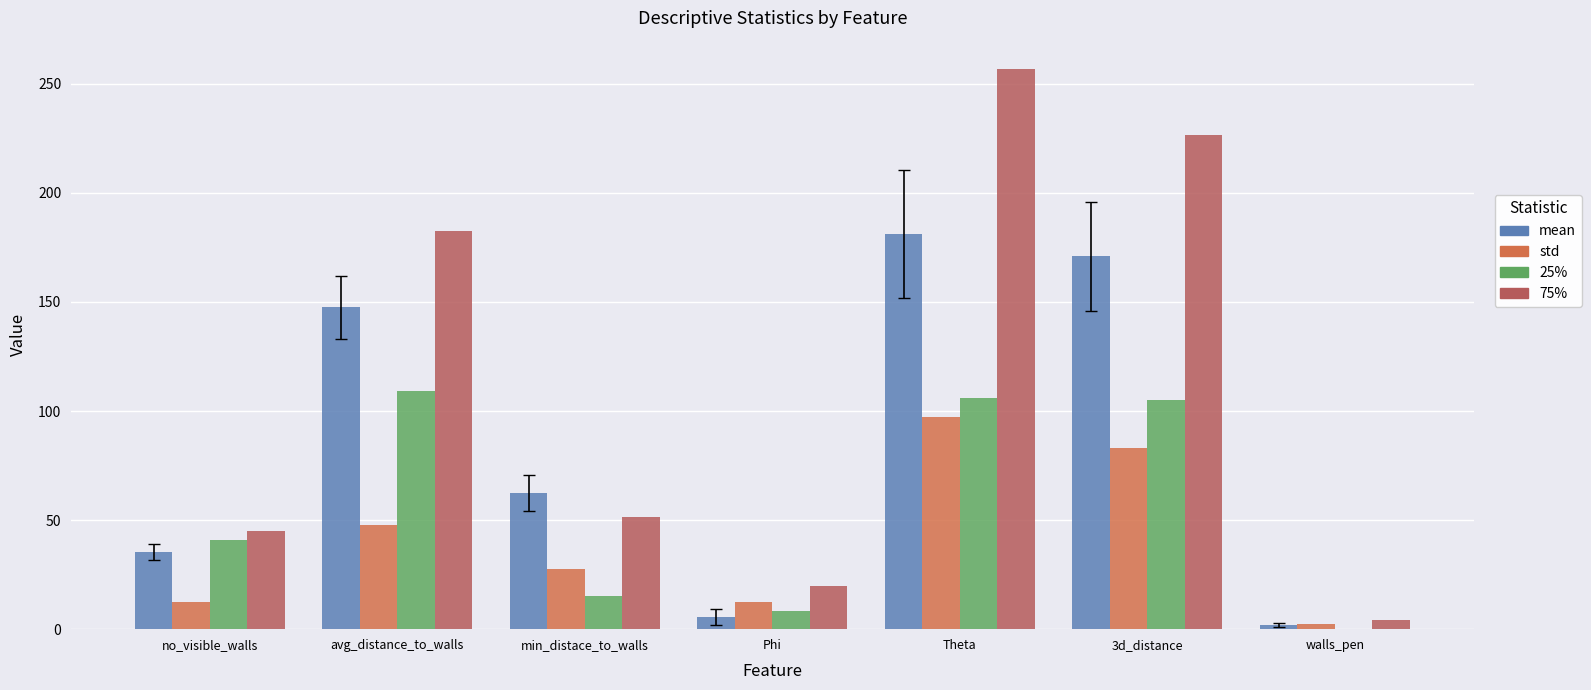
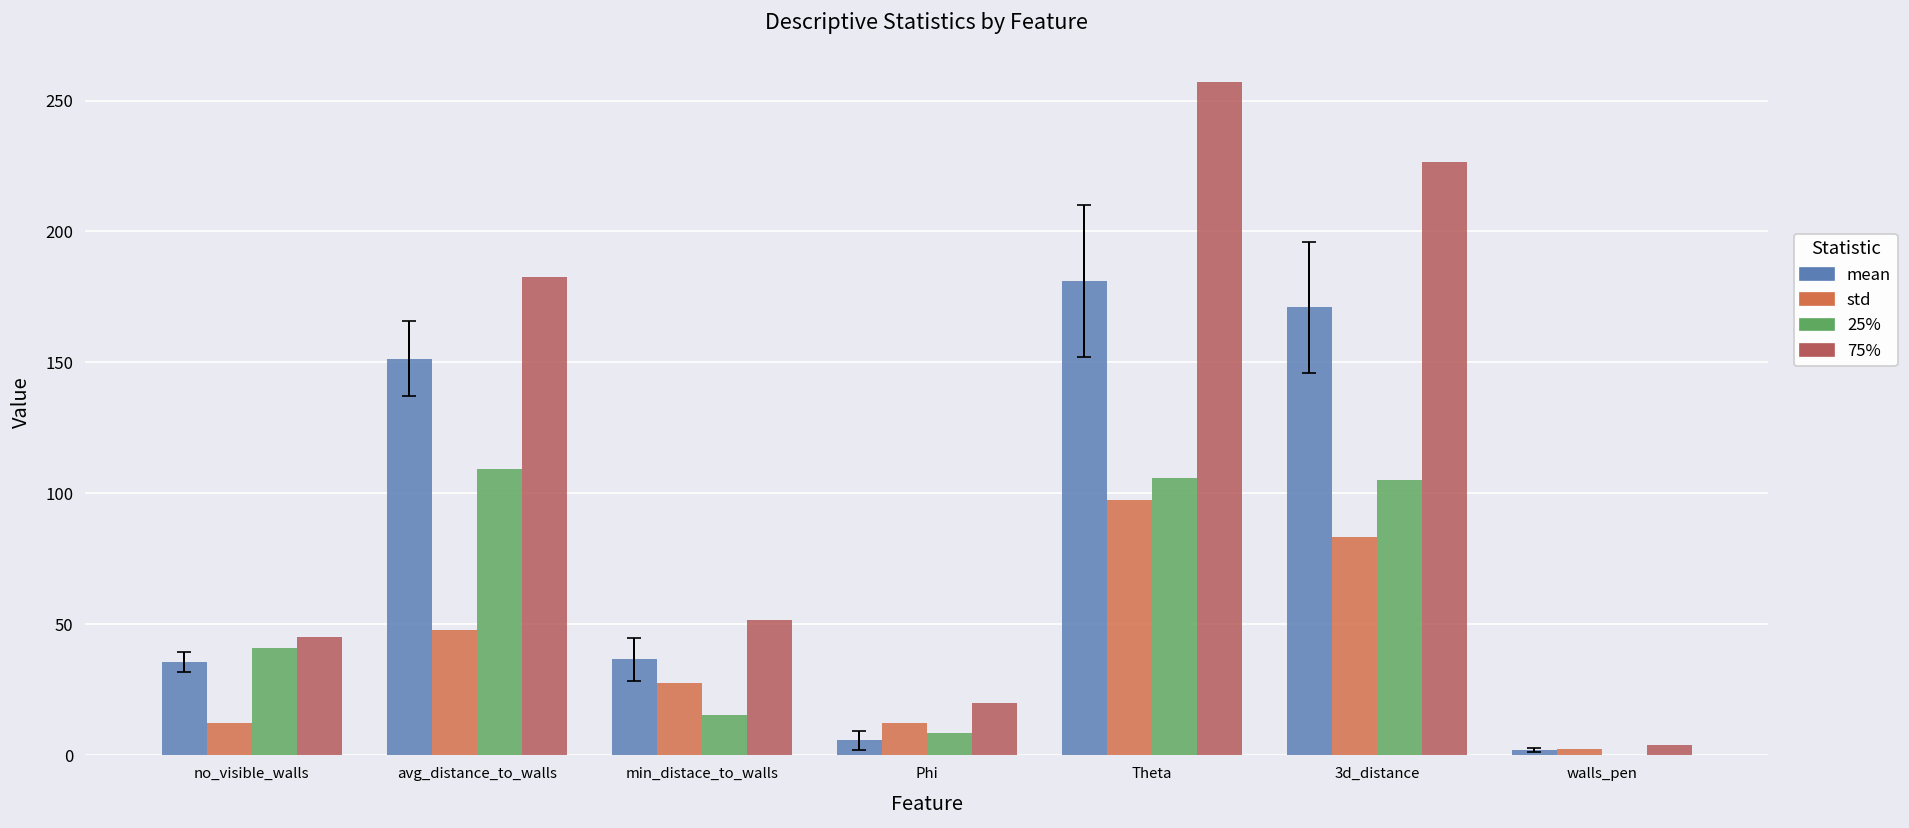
  {
    "mean": {
      "no_visible_walls": 36,
-     "avg_distance_to_walls": 148,
-     "min_distace_to_walls": 63,
+     "avg_distance_to_walls": 151,
+     "min_distace_to_walls": 37,
      "Phi": 6,
      "Theta": 181,
      "3d_distance": 171,
      "walls_pen": 2
    },
    "25%": {
      "no_visible_walls": 41,
      "avg_distance_to_walls": 109,
      "min_distace_to_walls": 15,
      "Phi": 8,
      "Theta": 106,
      "3d_distance": 105,
      "walls_pen": 0
    }
  }
